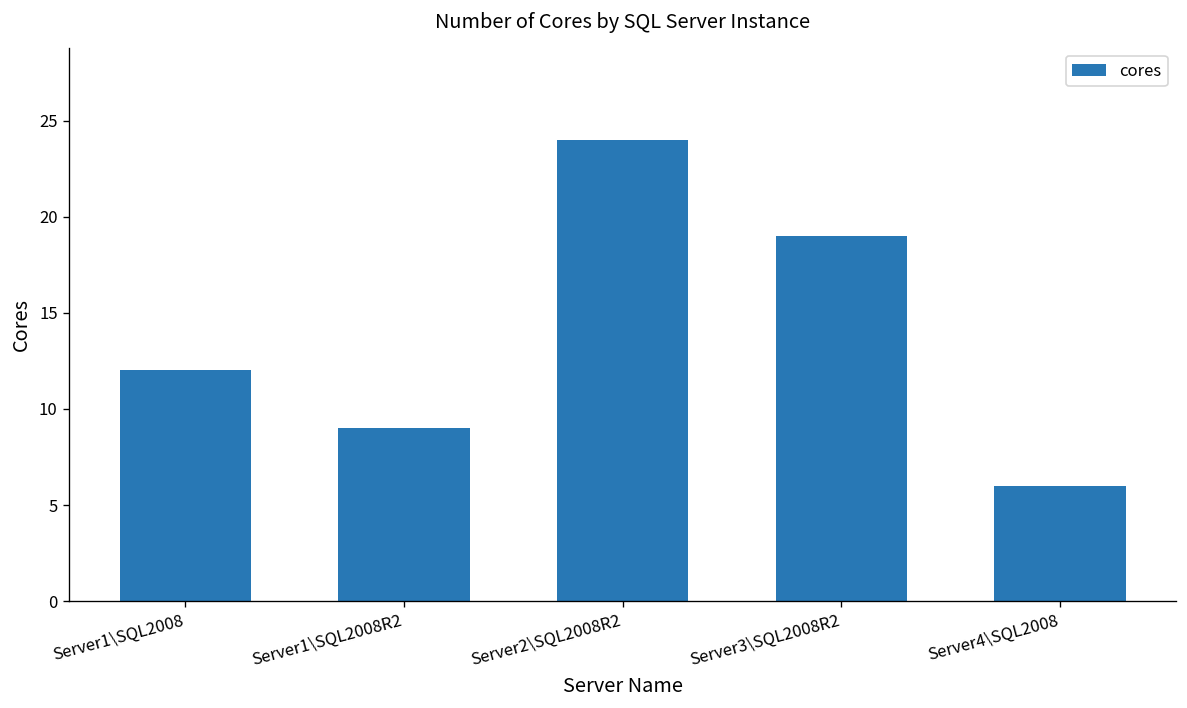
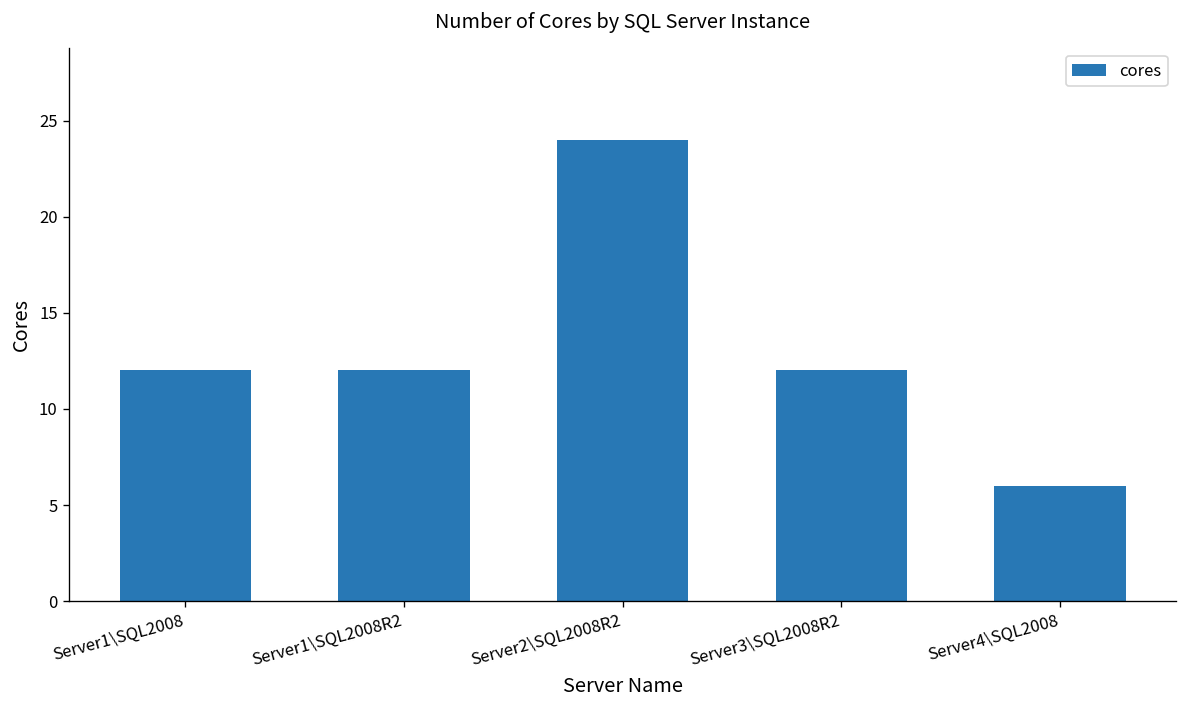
  {
    "Server1\\SQL2008": 12,
-   "Server1\\SQL2008R2": 9,
+   "Server1\\SQL2008R2": 12,
    "Server2\\SQL2008R2": 24,
-   "Server3\\SQL2008R2": 19,
+   "Server3\\SQL2008R2": 12,
    "Server4\\SQL2008": 6
  }
